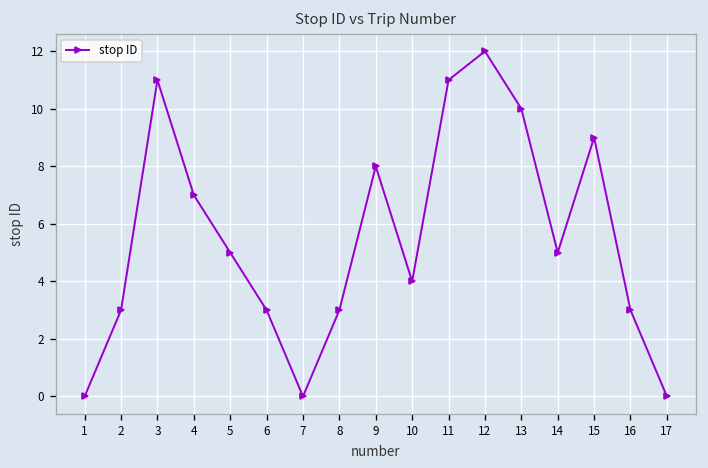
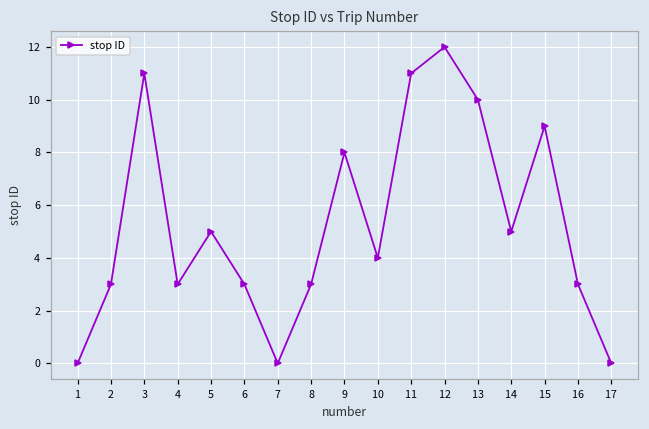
  {
    "1": 0,
    "2": 3,
    "3": 11,
-   "4": 7,
+   "4": 3,
    "5": 5,
    "6": 3,
    "7": 0,
    "8": 3,
    "9": 8,
    "10": 4,
    "11": 11,
    "12": 12,
    "13": 10,
    "14": 5,
    "15": 9,
    "16": 3,
    "17": 0
  }
